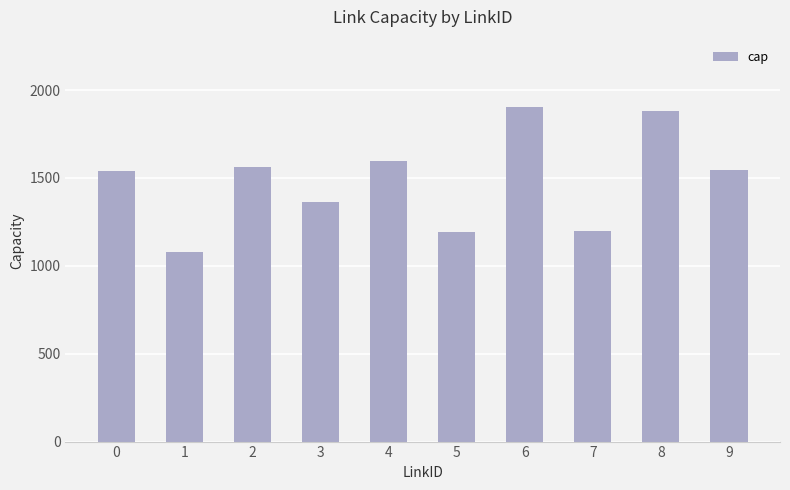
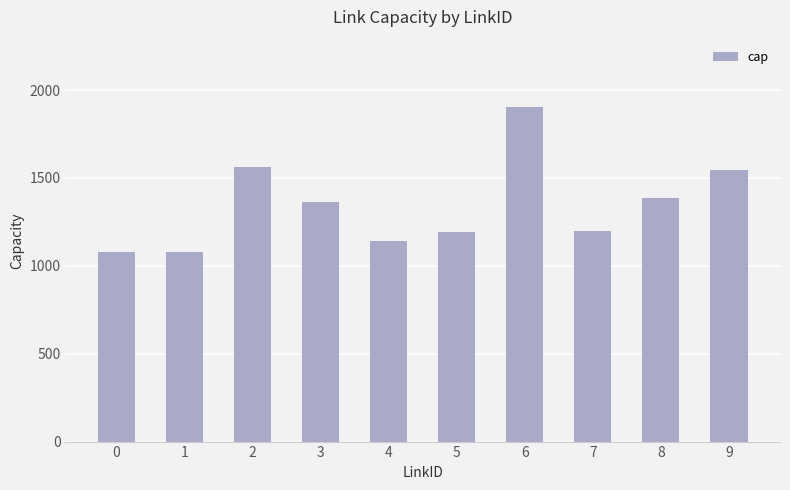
  {
-   "0": 1540,
+   "0": 1080,
    "1": 1080,
    "2": 1560,
    "3": 1370,
-   "4": 1600,
+   "4": 1140,
    "5": 1190,
    "6": 1910,
    "7": 1200,
-   "8": 1880,
+   "8": 1380,
    "9": 1550
  }
